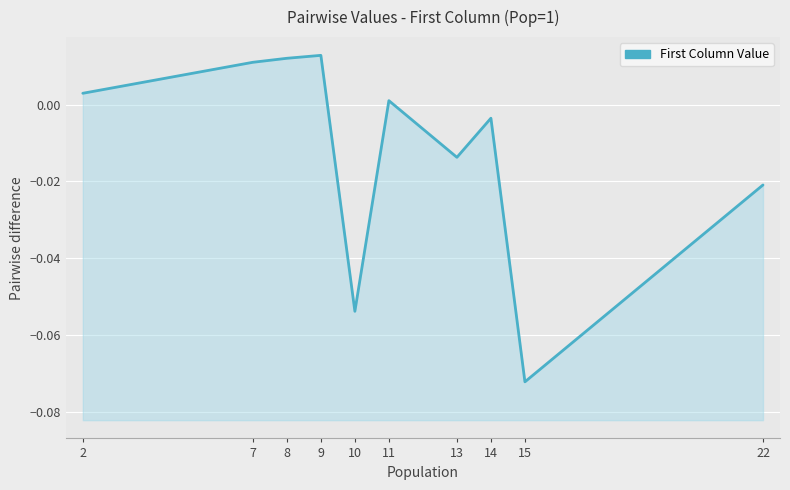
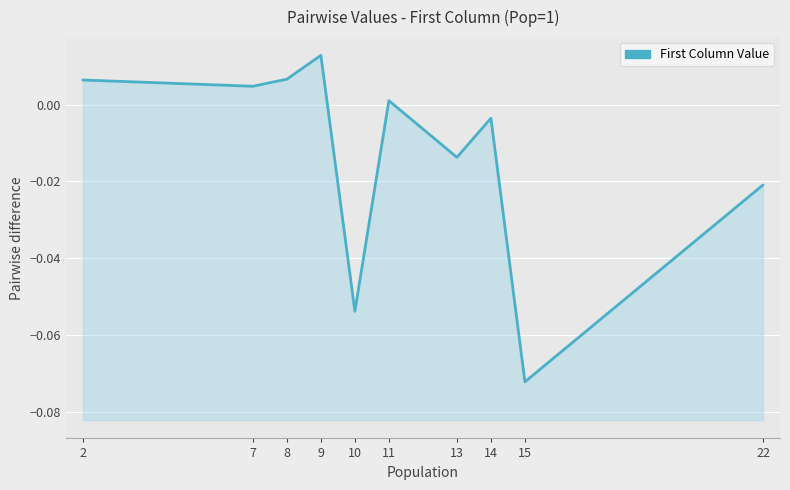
  {
-   "2": 0.003,
-   "7": 0.011,
-   "8": 0.012,
+   "2": 0.006,
+   "7": 0.005,
+   "8": 0.007,
    "9": 0.013,
    "10": -0.054,
    "11": 0.001,
    "13": -0.014,
    "14": -0.004,
    "15": -0.072,
    "22": -0.021
  }
